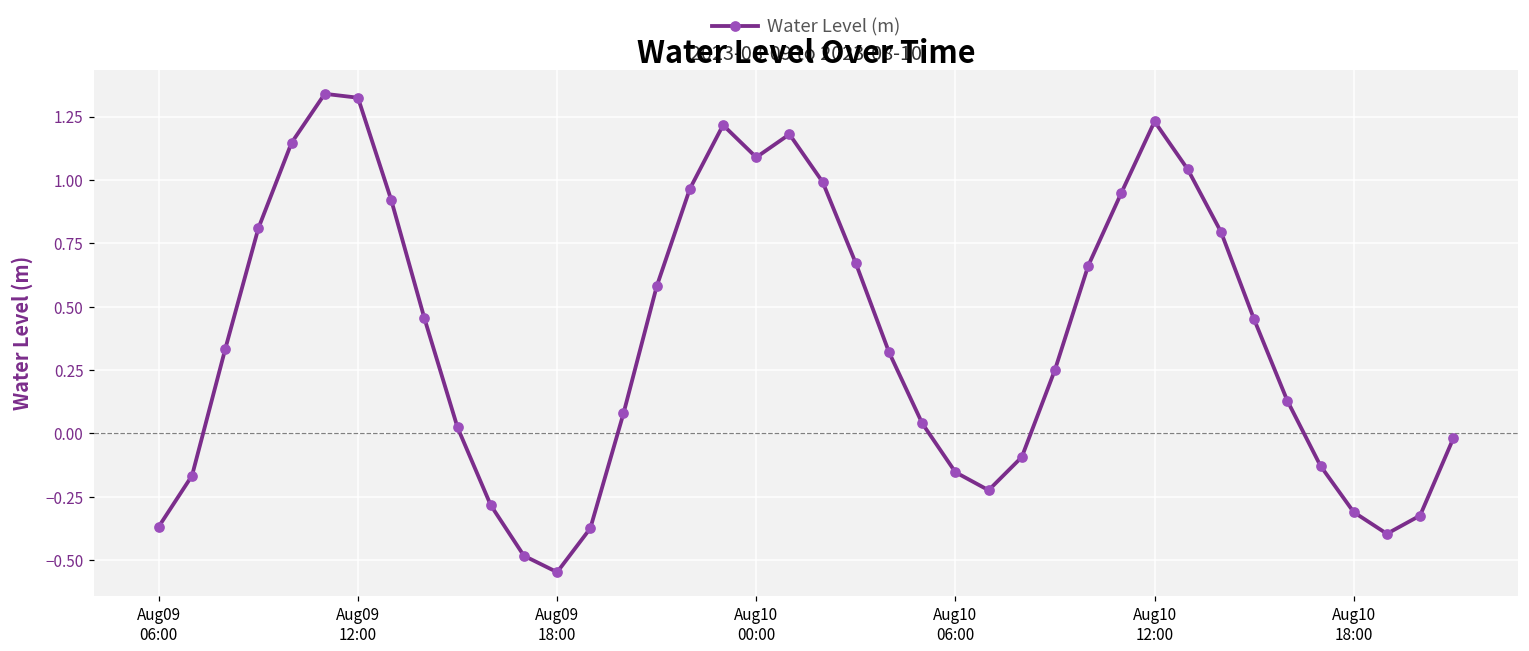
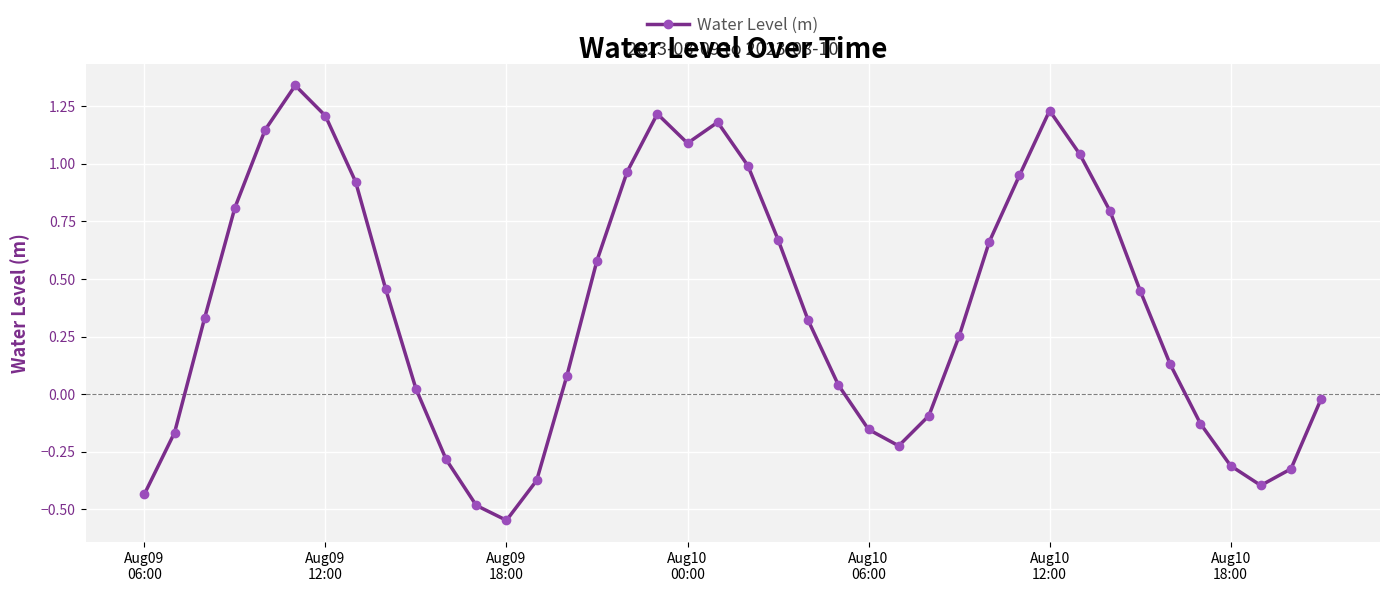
  {
-   "Aug09 06:00": -0.37,
-   "Aug09 12:00": 1.32,
+   "Aug09 06:00": -0.43,
+   "Aug09 12:00": 1.21,
    "Aug09 18:00": -0.55,
    "Aug10 00:00": 1.09,
    "Aug10 06:00": -0.15,
    "Aug10 12:00": 1.23,
    "Aug10 18:00": -0.31
  }
